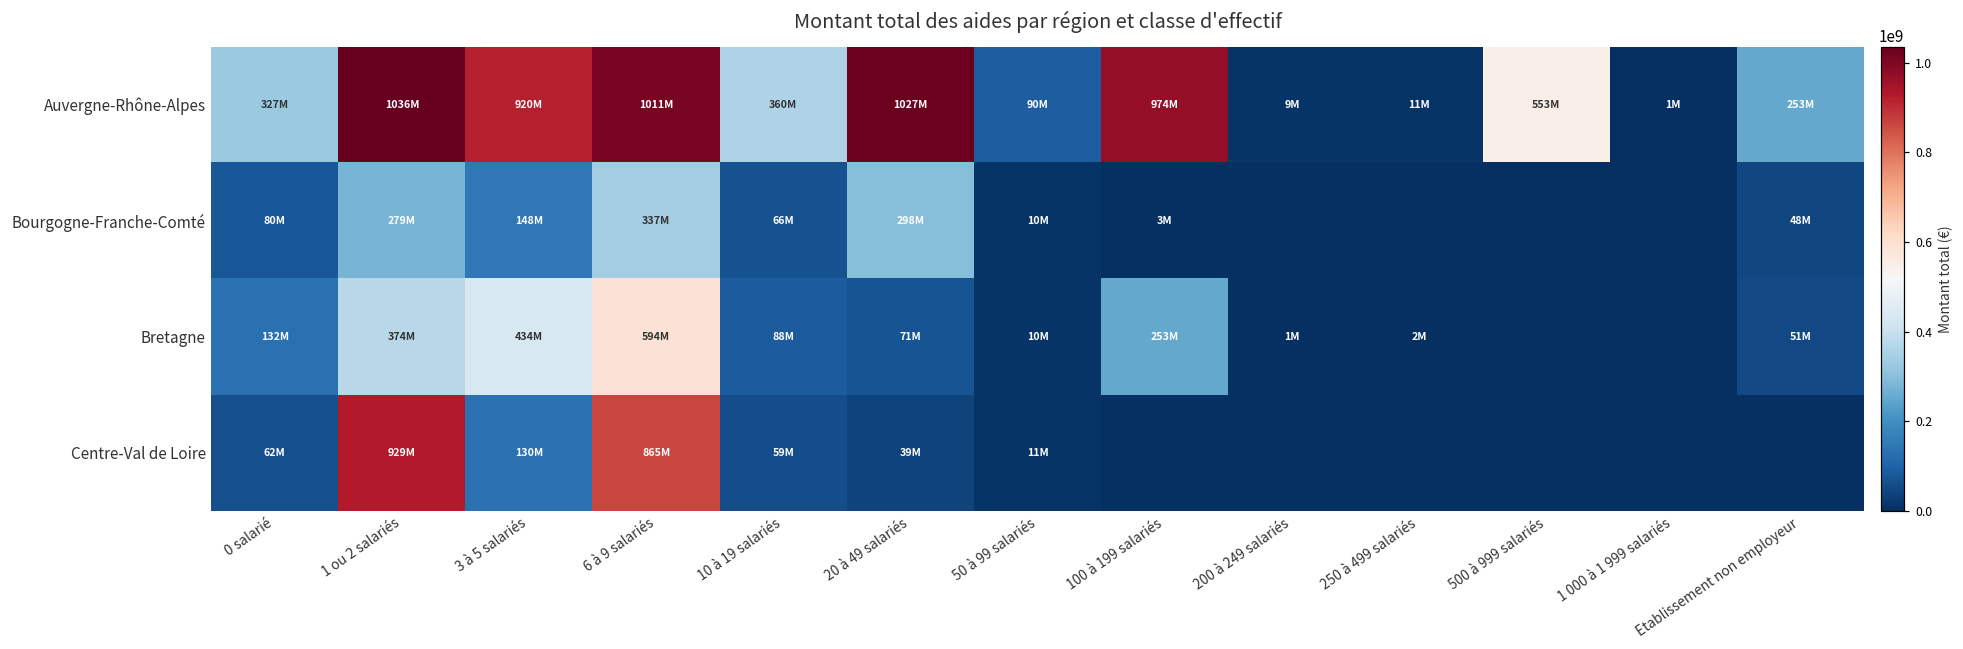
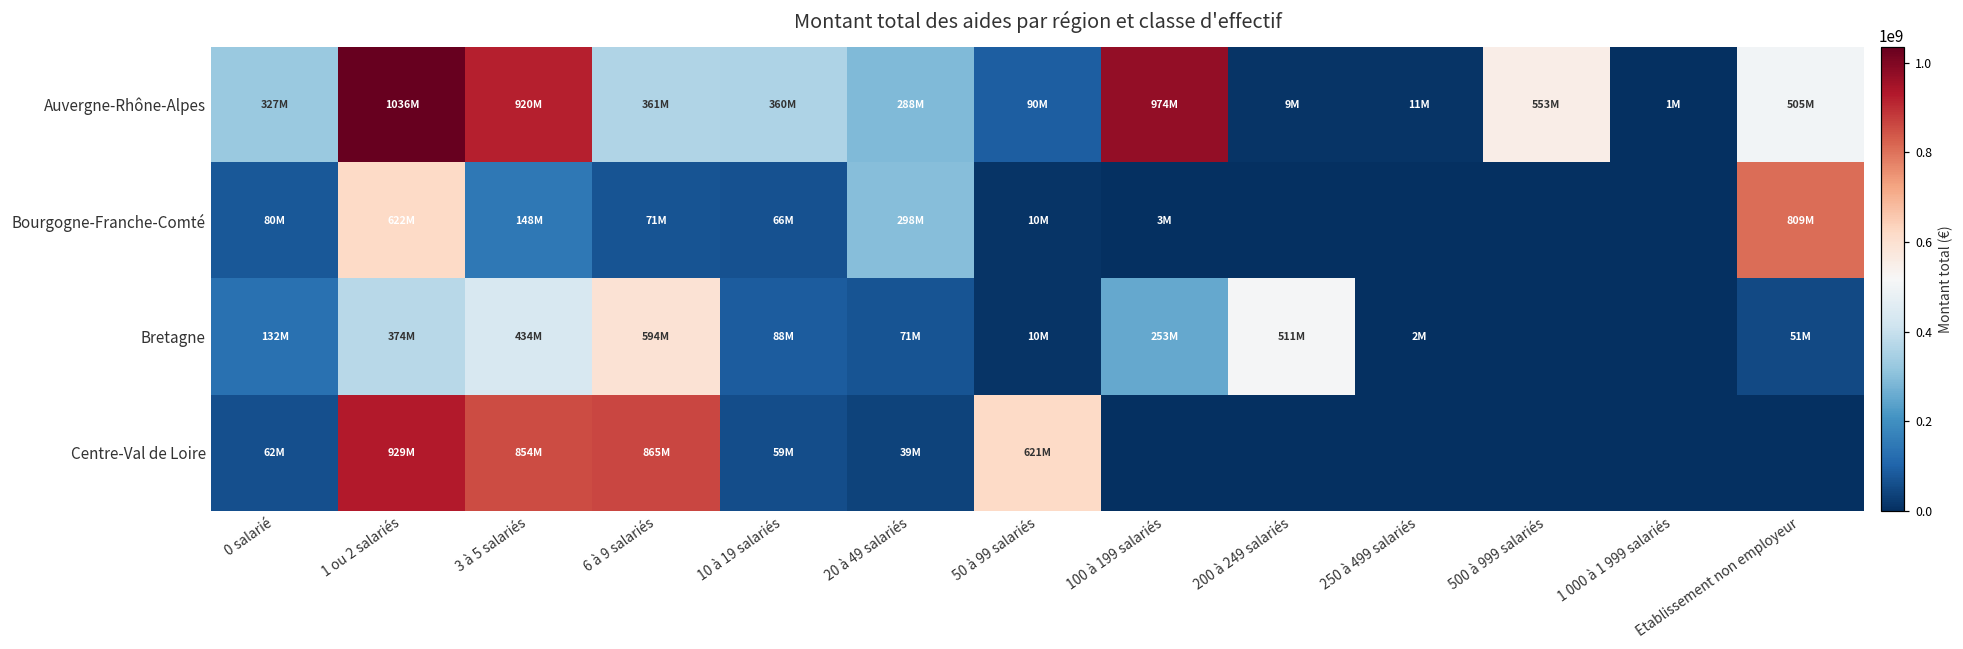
  {
    "Auvergne-Rhône-Alpes": {
      "0 salarié": "327M",
      "1 ou 2 salariés": "1036M",
      "3 à 5 salariés": "920M",
-     "6 à 9 salariés": "1011M",
+     "6 à 9 salariés": "361M",
      "10 à 19 salariés": "360M",
-     "20 à 49 salariés": "1027M",
+     "20 à 49 salariés": "288M",
      "50 à 99 salariés": "90M",
      "100 à 199 salariés": "974M",
      "200 à 249 salariés": "9M",
      "250 à 499 salariés": "11M",
      "500 à 999 salariés": "553M",
      "1 000 à 1 999 salariés": "1M",
-     "Etablissement non employeur": "253M"
+     "Etablissement non employeur": "505M"
    },
    "Bourgogne-Franche-Comté": {
      "0 salarié": "80M",
-     "1 ou 2 salariés": "279M",
+     "1 ou 2 salariés": "622M",
      "3 à 5 salariés": "148M",
-     "6 à 9 salariés": "337M",
+     "6 à 9 salariés": "71M",
      "10 à 19 salariés": "66M",
      "20 à 49 salariés": "298M",
      "50 à 99 salariés": "10M",
      "100 à 199 salariés": "3M",
-     "Etablissement non employeur": "48M"
+     "Etablissement non employeur": "809M"
    },
    "Bretagne": {
      "0 salarié": "132M",
      "1 ou 2 salariés": "374M",
      "3 à 5 salariés": "434M",
      "6 à 9 salariés": "594M",
      "10 à 19 salariés": "88M",
      "20 à 49 salariés": "71M",
      "50 à 99 salariés": "10M",
      "100 à 199 salariés": "253M",
-     "200 à 249 salariés": "1M",
+     "200 à 249 salariés": "511M",
      "250 à 499 salariés": "2M",
      "Etablissement non employeur": "51M"
    },
    "Centre-Val de Loire": {
      "0 salarié": "62M",
      "1 ou 2 salariés": "929M",
-     "3 à 5 salariés": "130M",
+     "3 à 5 salariés": "854M",
      "6 à 9 salariés": "865M",
      "10 à 19 salariés": "59M",
      "20 à 49 salariés": "39M",
-     "50 à 99 salariés": "11M"
+     "50 à 99 salariés": "621M"
    }
  }
